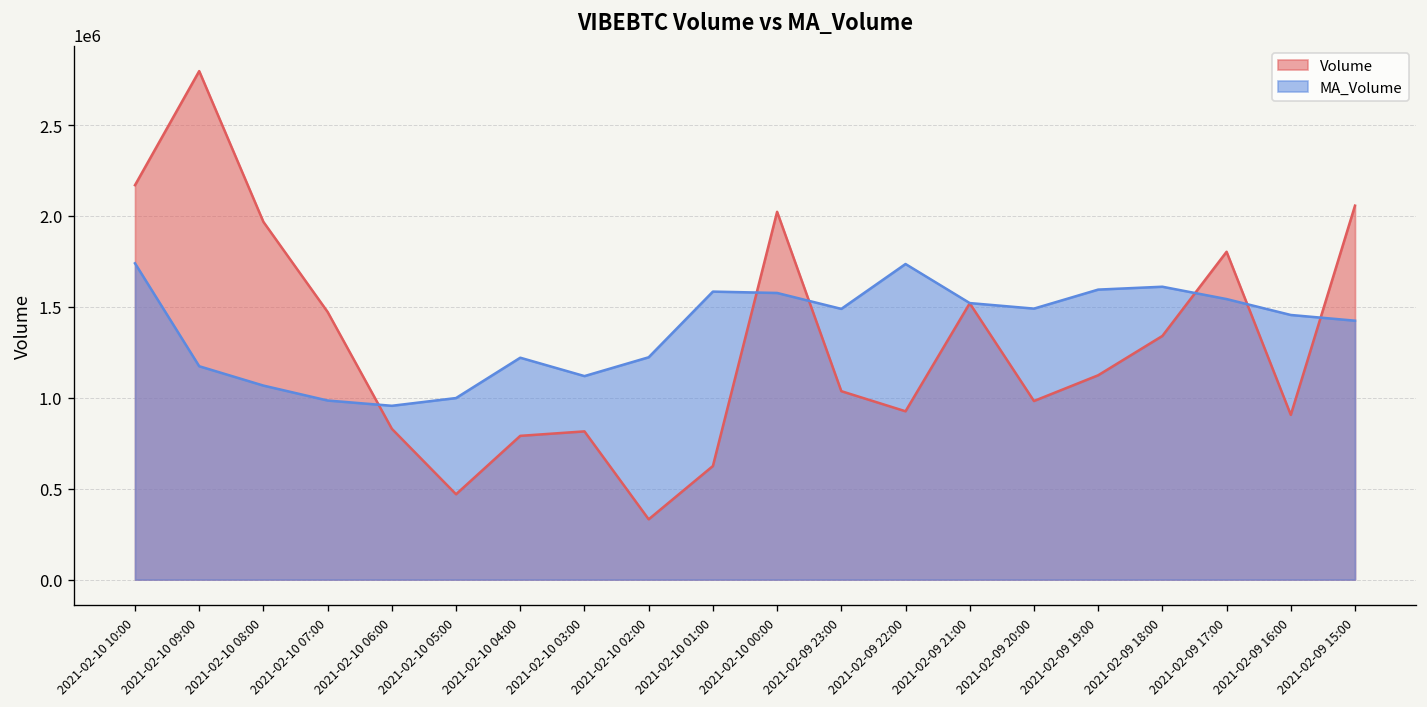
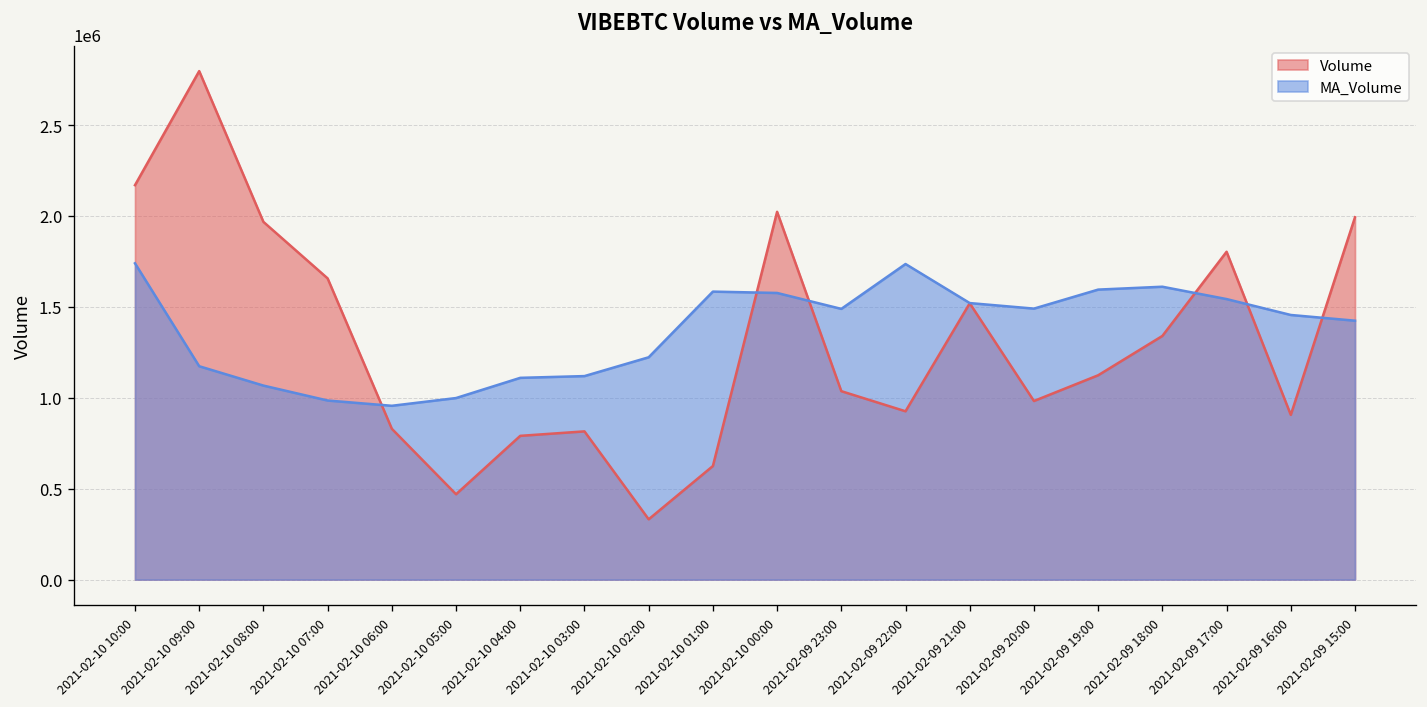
  {
    "Volume": {
      "2021-02-10 10:00": 2170000,
      "2021-02-10 09:00": 2800000,
      "2021-02-10 08:00": 1970000,
-     "2021-02-10 07:00": 1470000,
+     "2021-02-10 07:00": 1660000,
      "2021-02-10 06:00": 830000,
      "2021-02-10 05:00": 470000,
      "2021-02-10 04:00": 790000,
      "2021-02-10 03:00": 820000,
      "2021-02-10 02:00": 330000,
      "2021-02-10 01:00": 620000,
      "2021-02-10 00:00": 2020000,
      "2021-02-09 23:00": 1040000,
      "2021-02-09 22:00": 930000,
      "2021-02-09 20:00": 980000,
      "2021-02-09 19:00": 1120000,
      "2021-02-09 18:00": 1340000,
      "2021-02-09 17:00": 1800000,
      "2021-02-09 16:00": 910000,
-     "2021-02-09 15:00": 2060000
+     "2021-02-09 15:00": 1990000
    },
    "MA_Volume": {
      "2021-02-10 10:00": 1740000,
      "2021-02-10 09:00": 1170000,
      "2021-02-10 08:00": 1070000,
      "2021-02-10 07:00": 990000,
      "2021-02-10 06:00": 960000,
      "2021-02-10 05:00": 1000000,
-     "2021-02-10 04:00": 1220000,
+     "2021-02-10 04:00": 1110000,
      "2021-02-10 03:00": 1120000,
      "2021-02-10 02:00": 1220000,
      "2021-02-10 01:00": 1580000,
      "2021-02-10 00:00": 1580000,
      "2021-02-09 23:00": 1490000,
      "2021-02-09 22:00": 1740000,
      "2021-02-09 20:00": 1490000,
      "2021-02-09 19:00": 1590000,
      "2021-02-09 18:00": 1610000,
      "2021-02-09 17:00": 1540000,
      "2021-02-09 16:00": 1460000,
      "2021-02-09 15:00": 1420000
    }
  }
